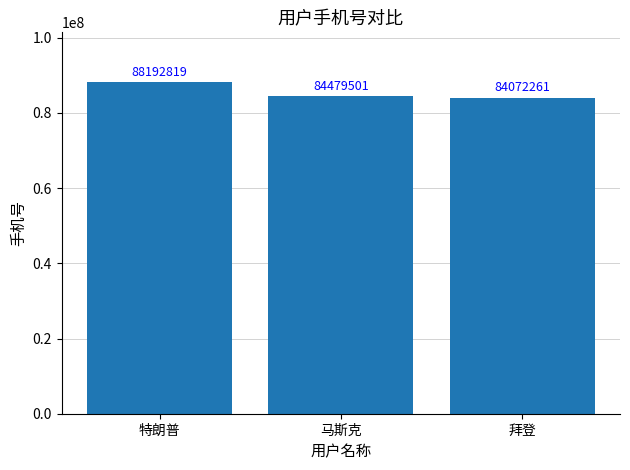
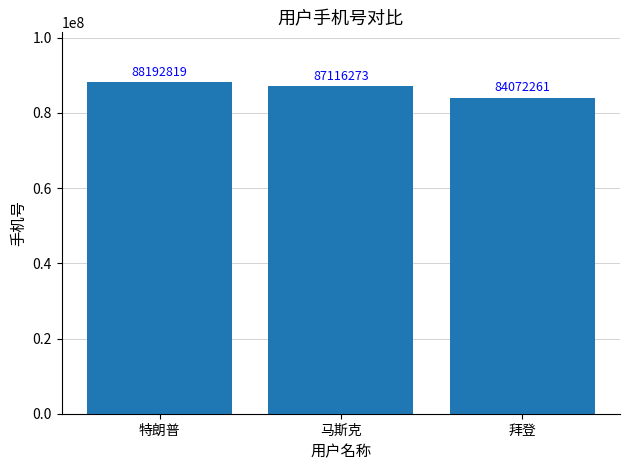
  {
    "特朗普": 88192819,
-   "马斯克": 84479501,
+   "马斯克": 87116273,
    "拜登": 84072261
  }
